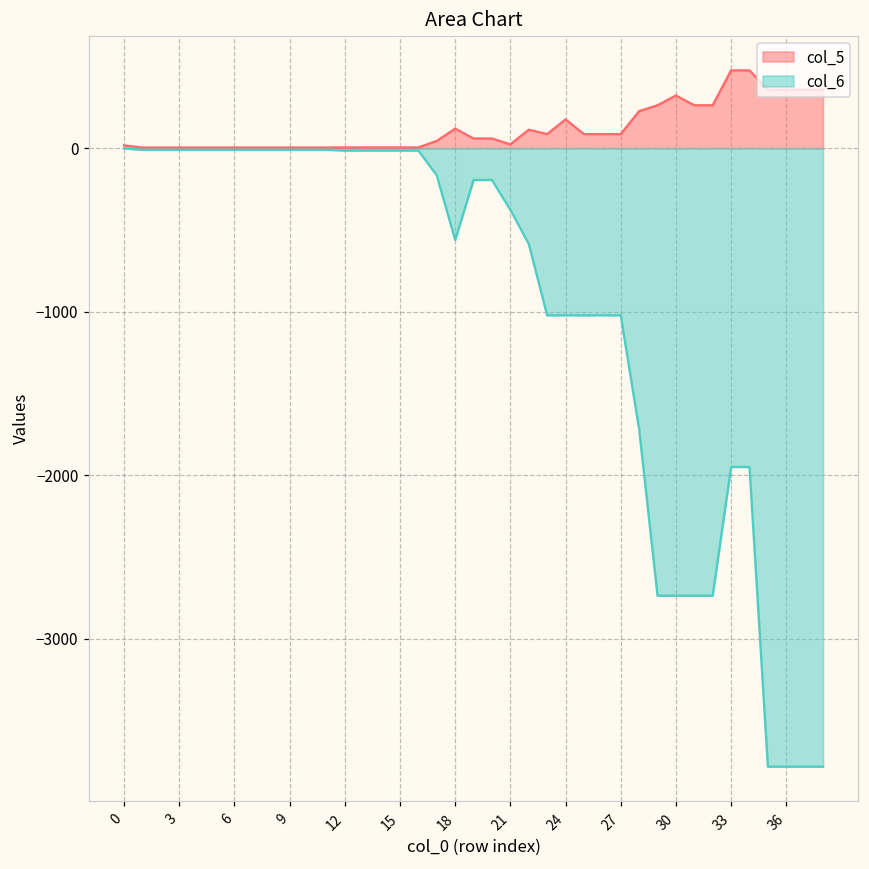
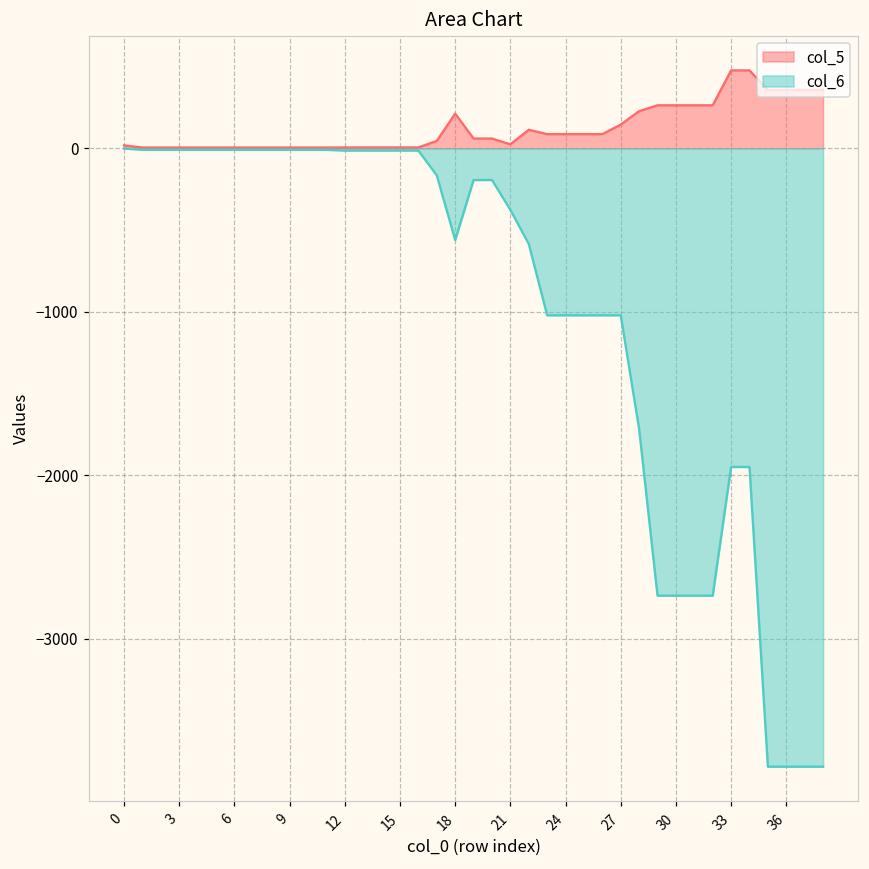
  {
    "col_5": {
      "0": 20,
-     "18": 120,
+     "18": 210,
      "21": 20,
-     "24": 180,
-     "27": 90,
-     "30": 320,
+     "24": 90,
+     "27": 140,
+     "30": 260,
      "33": 480
    }
  }
